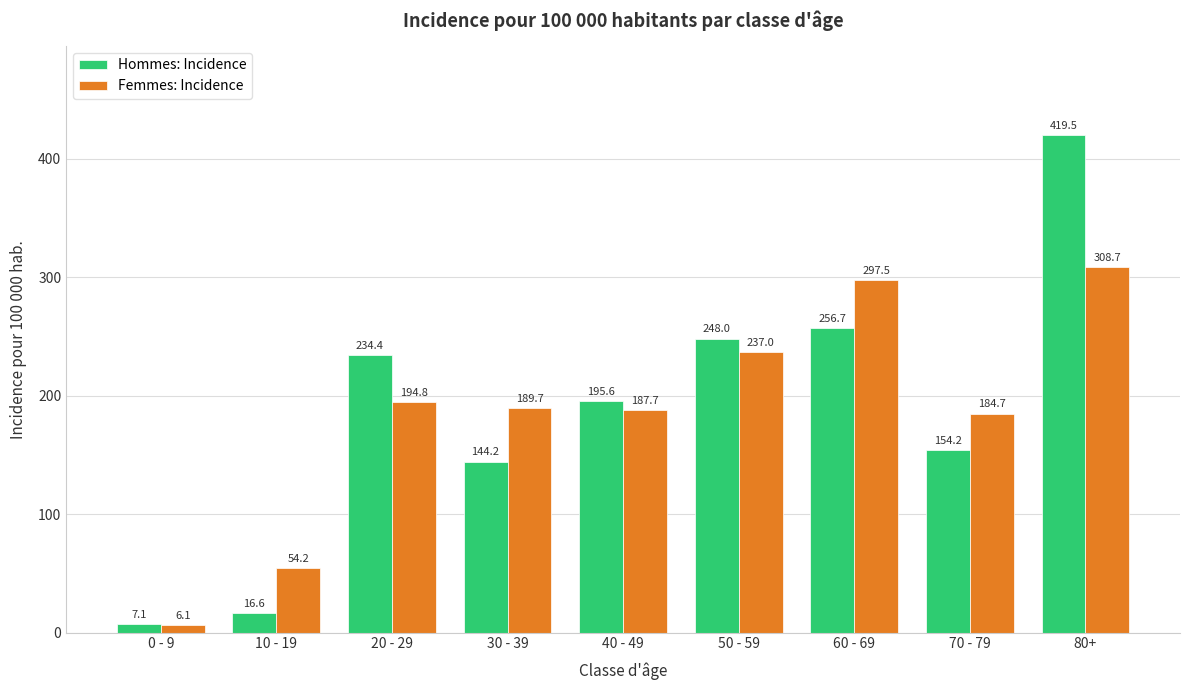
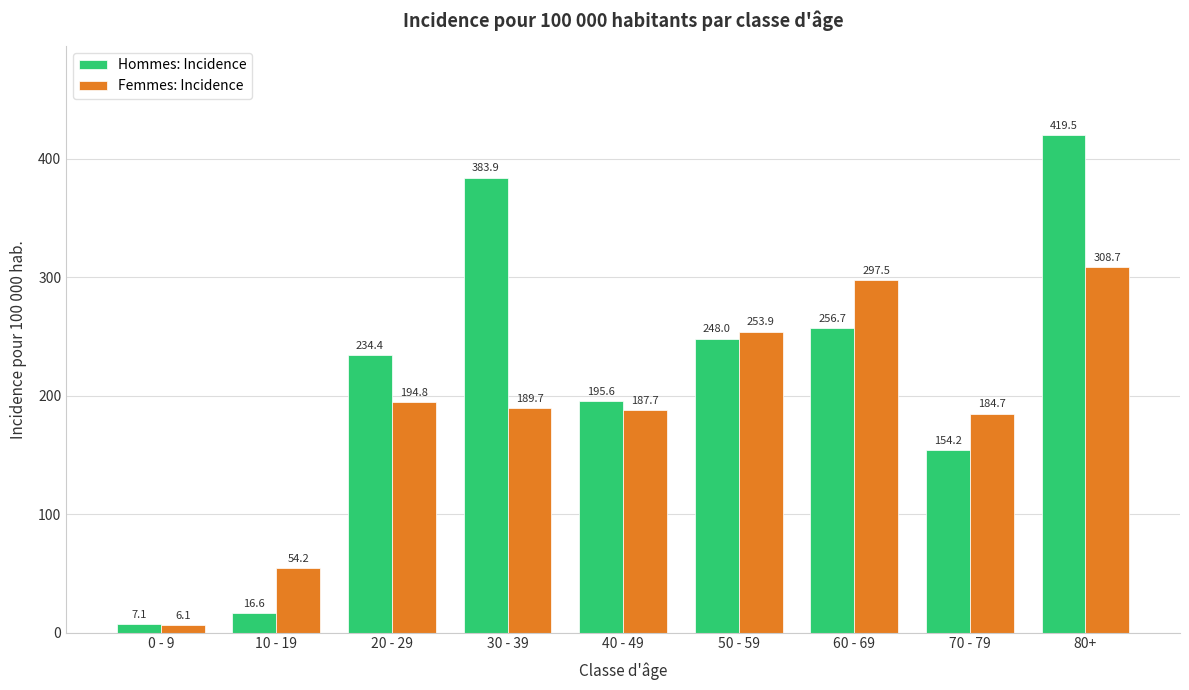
  {
    "Hommes: Incidence": {
      "0 - 9": 7.1,
      "10 - 19": 16.6,
      "20 - 29": 234.4,
-     "30 - 39": 144.2,
+     "30 - 39": 383.9,
      "40 - 49": 195.6,
      "50 - 59": 248.0,
      "60 - 69": 256.7,
      "70 - 79": 154.2,
      "80+": 419.5
    },
    "Femmes: Incidence": {
      "0 - 9": 6.1,
      "10 - 19": 54.2,
      "20 - 29": 194.8,
      "30 - 39": 189.7,
      "40 - 49": 187.7,
-     "50 - 59": 237.0,
+     "50 - 59": 253.9,
      "60 - 69": 297.5,
      "70 - 79": 184.7,
      "80+": 308.7
    }
  }
